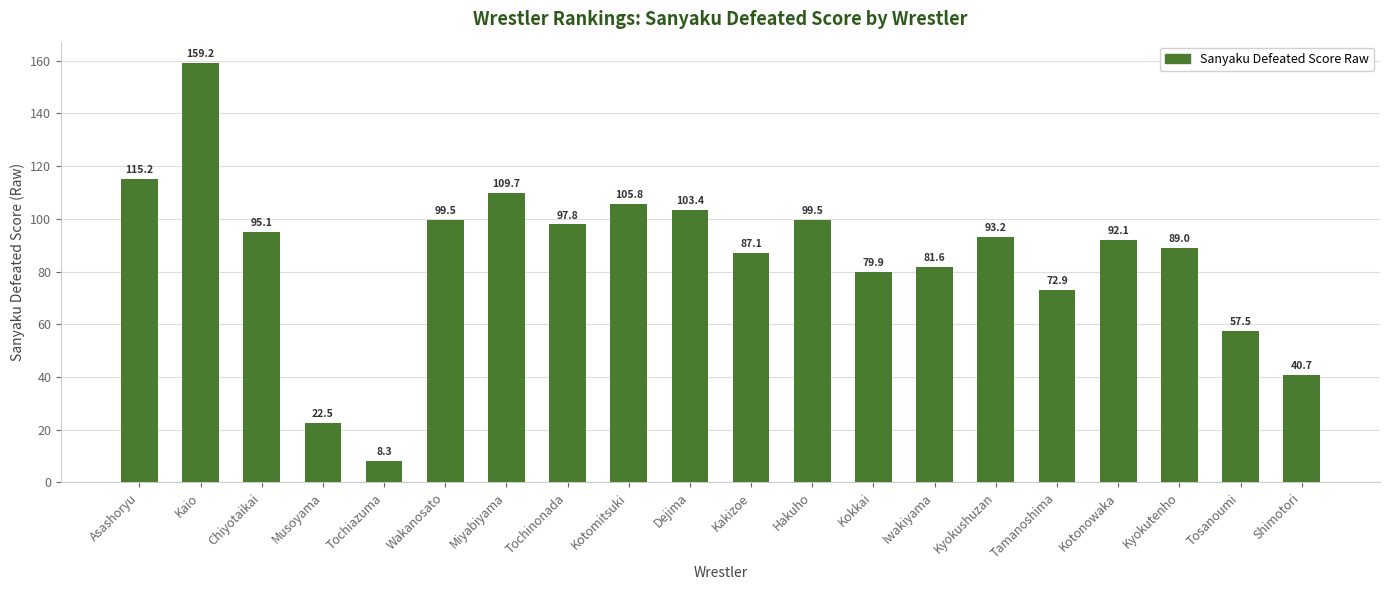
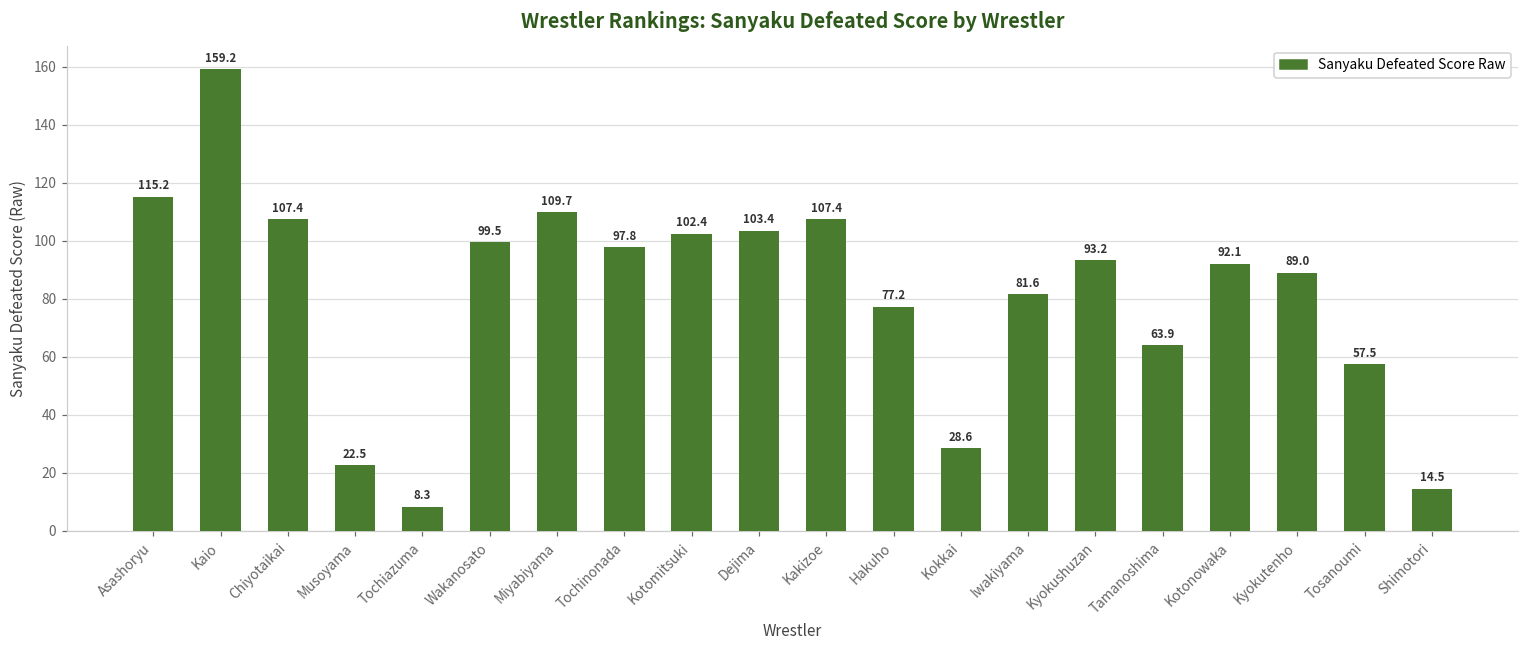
  {
    "Asashoryu": 115.2,
    "Kaio": 159.2,
-   "Chiyotaikai": 95.1,
+   "Chiyotaikai": 107.4,
    "Musoyama": 22.5,
    "Tochiazuma": 8.3,
    "Wakanosato": 99.5,
    "Miyabiyama": 109.7,
    "Tochinonada": 97.8,
-   "Kotomitsuki": 105.8,
+   "Kotomitsuki": 102.4,
    "Dejima": 103.4,
-   "Kakizoe": 87.1,
-   "Hakuho": 99.5,
-   "Kokkai": 79.9,
+   "Kakizoe": 107.4,
+   "Hakuho": 77.2,
+   "Kokkai": 28.6,
    "Iwakiyama": 81.6,
    "Kyokushuzan": 93.2,
-   "Tamanoshima": 72.9,
+   "Tamanoshima": 63.9,
    "Kotonowaka": 92.1,
    "Kyokutenho": 89.0,
    "Tosanoumi": 57.5,
-   "Shimotori": 40.7
+   "Shimotori": 14.5
  }
